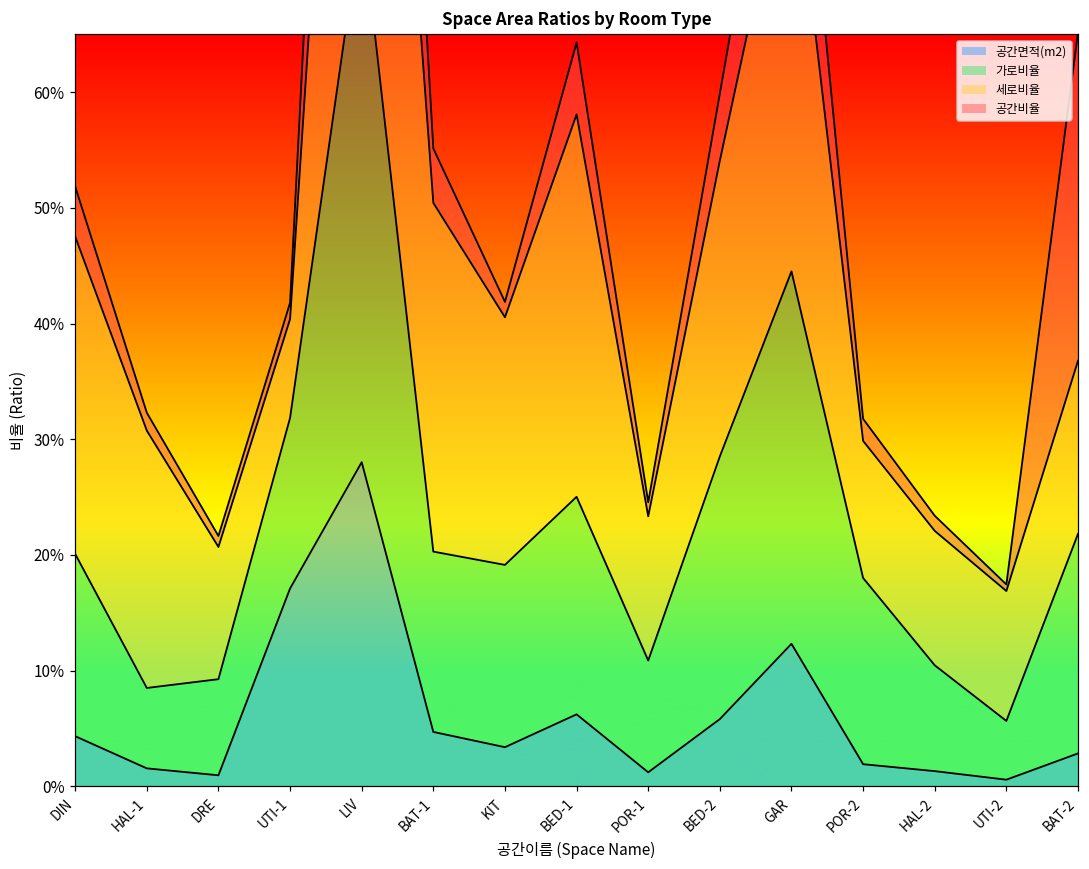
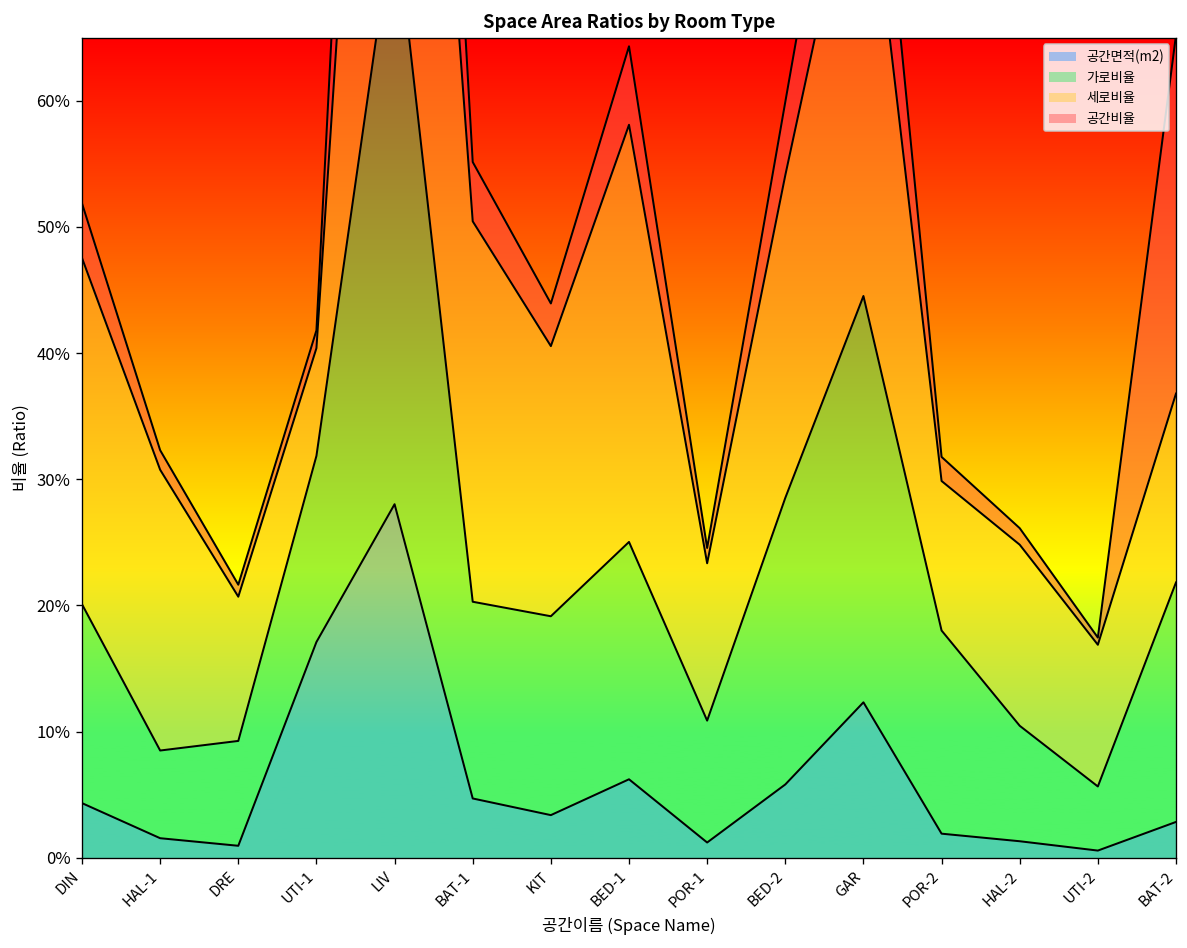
  {
    "공간면적(m2)": {
      "DIN": "4.3%",
      "HAL-1": "1.6%",
      "DRE": "1.0%",
      "UTI-1": "17.1%",
      "LIV": "28.0%",
      "BAT-1": "4.7%",
      "KIT": "3.4%",
      "BED-1": "6.2%",
      "POR-1": "1.2%",
      "BED-2": "5.8%",
      "GAR": "12.3%",
      "POR-2": "1.9%",
      "HAL-2": "1.3%",
      "UTI-2": "0.6%",
      "BAT-2": "2.8%"
    },
    "가로비율": {
      "DIN": "15.8%",
      "HAL-1": "7.0%",
      "DRE": "8.3%",
      "UTI-1": "14.8%",
      "BAT-1": "15.6%",
      "KIT": "15.8%",
      "BED-1": "18.8%",
      "POR-1": "9.7%",
      "BED-2": "22.7%",
      "GAR": "32.2%",
      "POR-2": "16.1%",
      "HAL-2": "9.2%",
      "UTI-2": "5.1%",
      "BAT-2": "19.0%"
    },
    "세로비율": {
      "DIN": "27.4%",
      "HAL-1": "22.2%",
      "DRE": "11.4%",
      "UTI-1": "8.5%",
      "BAT-1": "30.1%",
      "KIT": "21.4%",
      "BED-1": "33.1%",
      "POR-1": "12.5%",
      "BED-2": "25.6%",
      "POR-2": "11.8%",
-     "HAL-2": "11.6%",
+     "HAL-2": "14.4%",
      "UTI-2": "11.2%",
      "BAT-2": "15.0%"
    },
    "공간비율": {
      "DIN": "4.3%",
      "HAL-1": "1.6%",
      "DRE": "1.0%",
      "UTI-1": "1.4%",
      "BAT-1": "4.7%",
-     "KIT": "1.3%",
+     "KIT": "3.4%",
      "BED-1": "6.2%",
      "POR-1": "1.2%",
      "BED-2": "5.8%",
      "POR-2": "1.9%",
      "HAL-2": "1.3%",
      "UTI-2": "0.6%"
    }
  }
